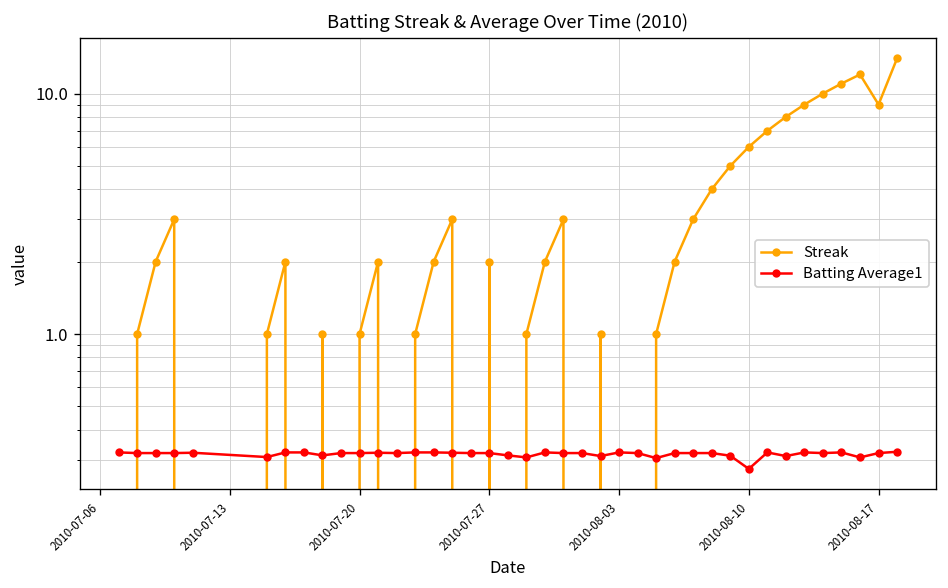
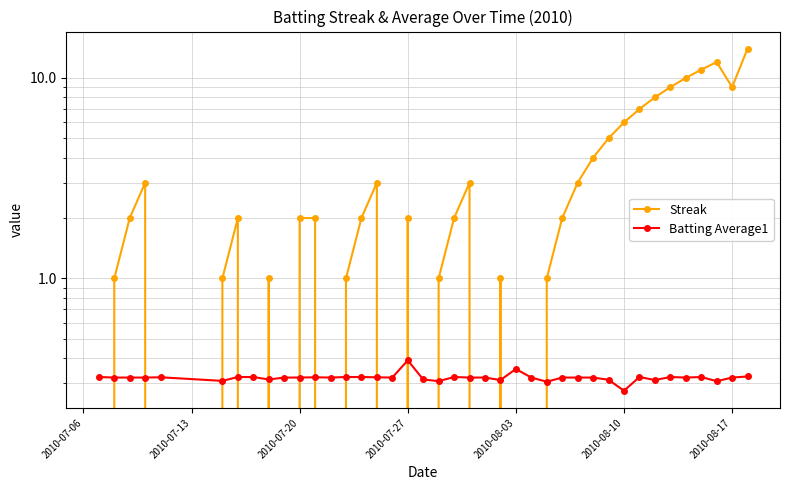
  {
    "Streak": {
-     "2010-07-20": 1,
+     "2010-07-20": 2,
      "2010-07-27": 2,
      "2010-08-10": 6,
      "2010-08-17": 9
    },
    "Batting Average1": {
      "2010-07-20": 0.32,
-     "2010-07-27": 0.32,
-     "2010-08-03": 0.32,
+     "2010-07-27": 0.39,
+     "2010-08-03": 0.35,
      "2010-08-10": 0.28,
      "2010-08-17": 0.32
    }
  }
